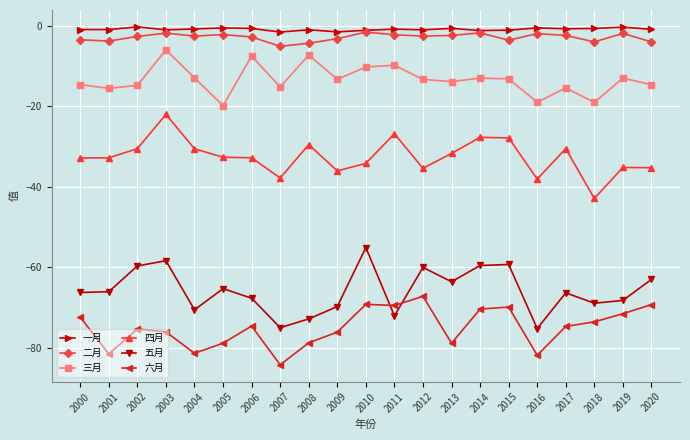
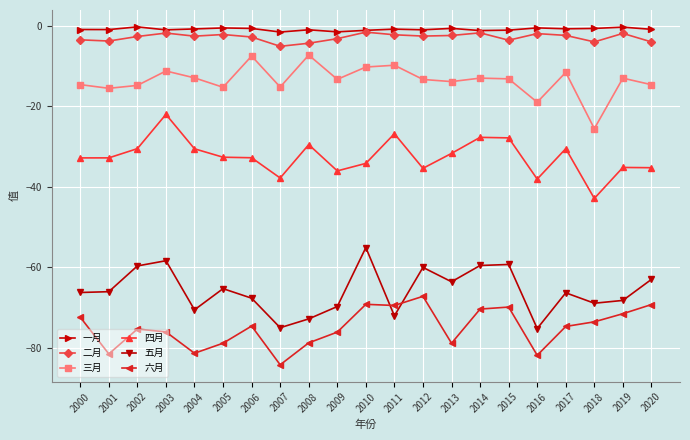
  {
    "三月": {
      "2000": -15,
      "2001": -16,
      "2002": -15,
-     "2003": -6,
+     "2003": -11,
      "2004": -13,
-     "2005": -20,
+     "2005": -15,
      "2006": -8,
      "2007": -15,
      "2008": -7,
      "2009": -13,
      "2010": -10,
      "2011": -10,
      "2012": -13,
      "2013": -14,
      "2014": -13,
      "2015": -13,
      "2016": -19,
-     "2017": -15,
-     "2018": -19,
+     "2017": -12,
+     "2018": -26,
      "2019": -13,
      "2020": -15
    }
  }
